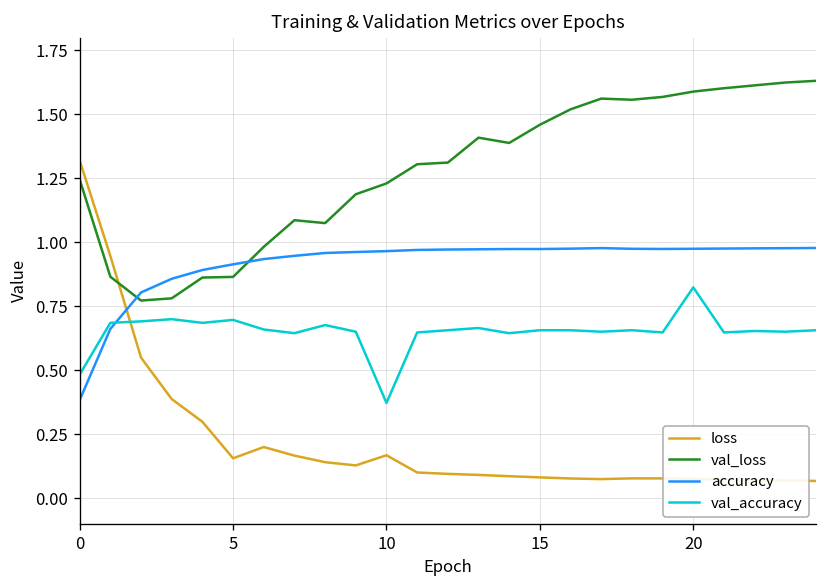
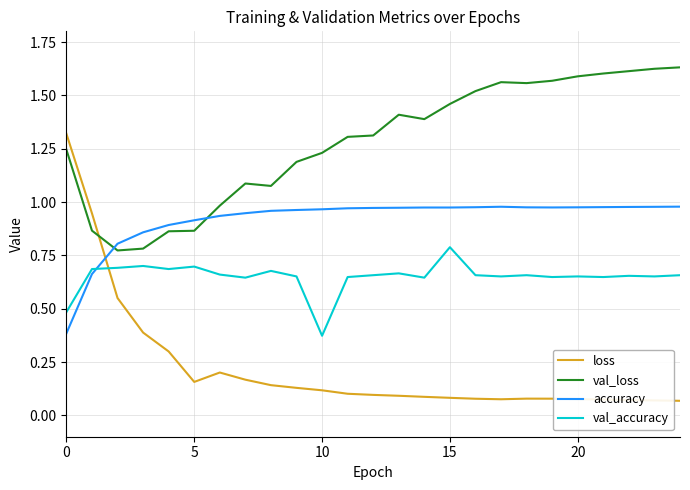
  {
    "loss": {
      "0": 1.32,
      "5": 0.16,
-     "10": 0.17,
+     "10": 0.12,
      "15": 0.08
    },
    "val_loss": {
      "0": 1.25,
      "5": 0.87,
      "10": 1.23,
      "15": 1.46,
      "20": 1.59
    },
    "accuracy": {
      "0": 0.38,
      "5": 0.91,
      "10": 0.97,
      "15": 0.97,
      "20": 0.98
    },
    "val_accuracy": {
      "0": 0.48,
      "5": 0.70,
      "10": 0.37,
-     "15": 0.66,
-     "20": 0.82
+     "15": 0.79,
+     "20": 0.65
    }
  }
